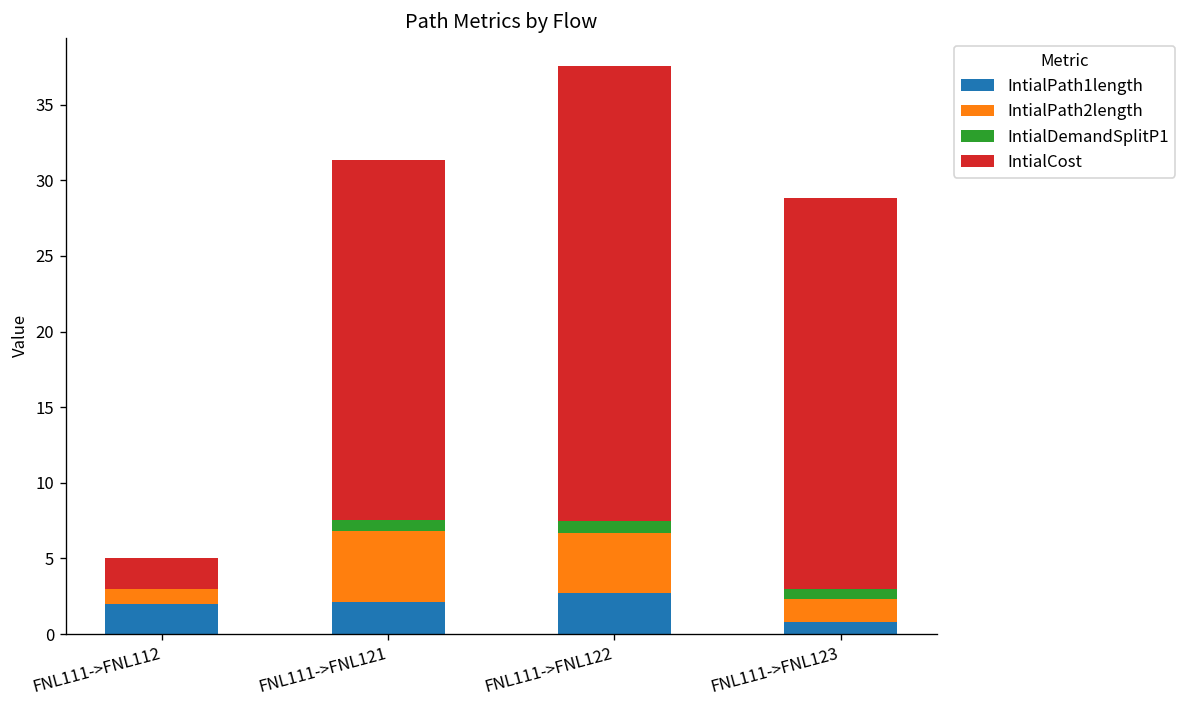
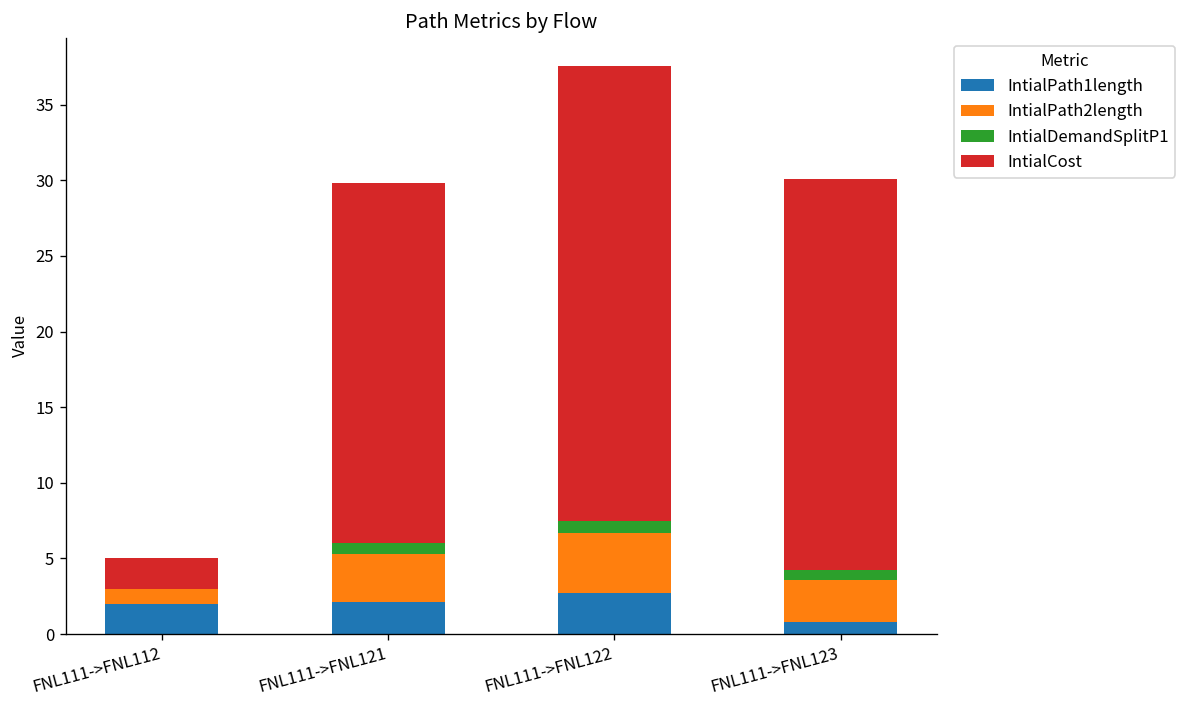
  {
    "IntialPath1length": {
      "FNL111->FNL112": 2.0,
      "FNL111->FNL121": 2.1,
      "FNL111->FNL122": 2.7,
      "FNL111->FNL123": 0.8
    },
    "IntialPath2length": {
      "FNL111->FNL112": 1.0,
-     "FNL111->FNL121": 4.7,
+     "FNL111->FNL121": 3.2,
      "FNL111->FNL122": 4.0,
-     "FNL111->FNL123": 1.5
+     "FNL111->FNL123": 2.8
    },
    "IntialDemandSplitP1": {
      "FNL111->FNL112": 0.0,
      "FNL111->FNL121": 0.7,
      "FNL111->FNL122": 0.8,
      "FNL111->FNL123": 0.7
    },
    "IntialCost": {
      "FNL111->FNL112": 2.0,
      "FNL111->FNL121": 23.8,
      "FNL111->FNL122": 30.1,
      "FNL111->FNL123": 25.8
    }
  }
